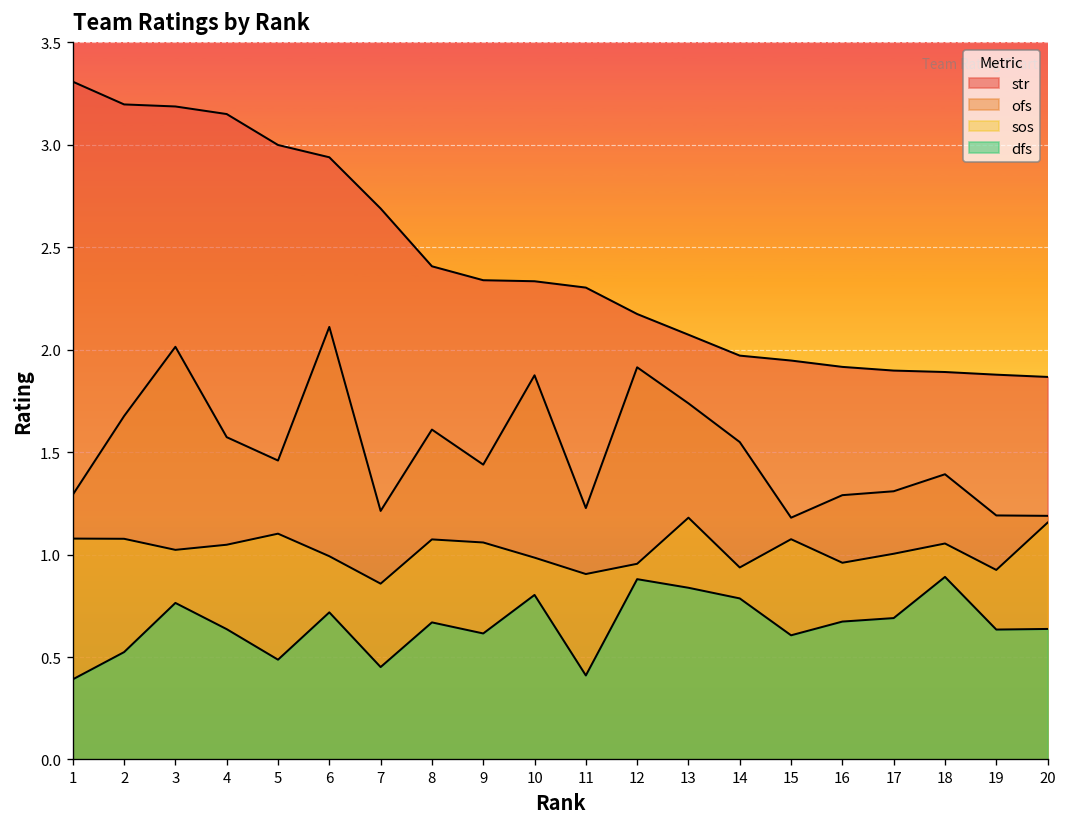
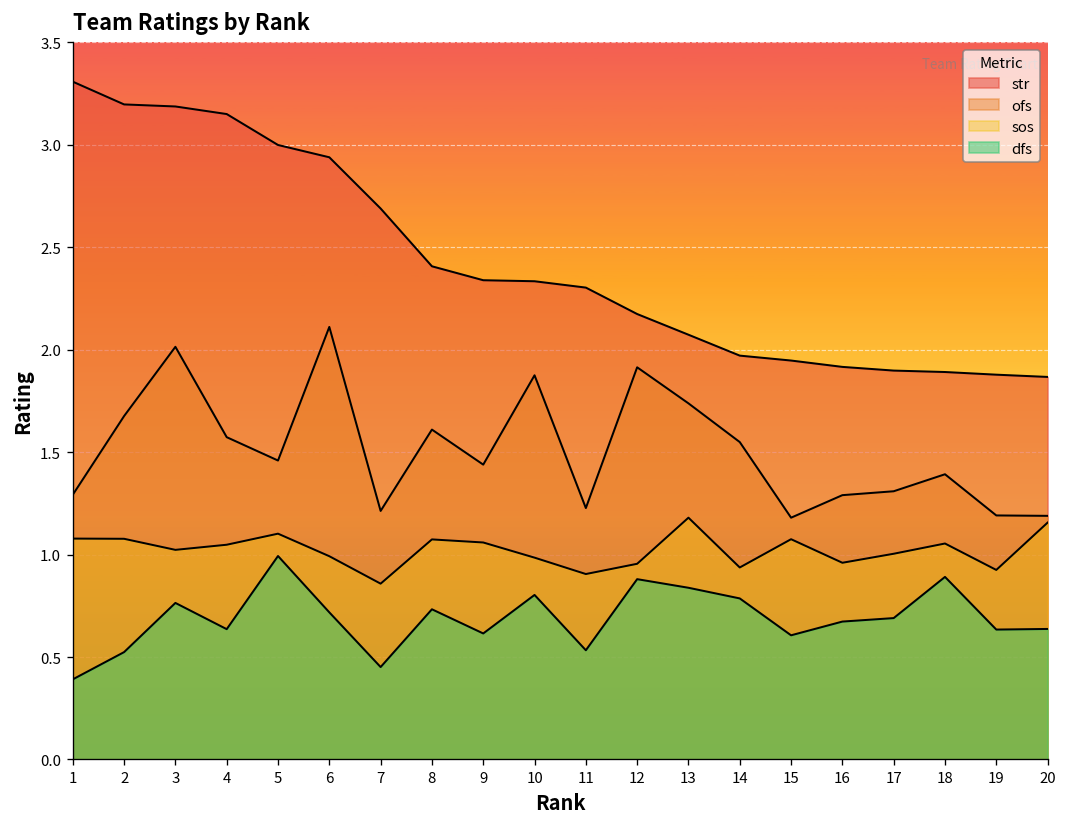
  {
    "dfs": {
      "1": 0.39,
      "2": 0.52,
      "3": 0.76,
      "4": 0.64,
-     "5": 0.49,
+     "5": 0.99,
      "6": 0.72,
      "7": 0.45,
-     "8": 0.67,
+     "8": 0.73,
      "9": 0.62,
      "10": 0.80,
-     "11": 0.41,
+     "11": 0.53,
      "12": 0.88,
      "13": 0.84,
      "14": 0.79,
      "15": 0.61,
      "16": 0.67,
      "17": 0.69,
      "18": 0.89,
      "19": 0.63,
      "20": 0.64
    }
  }
